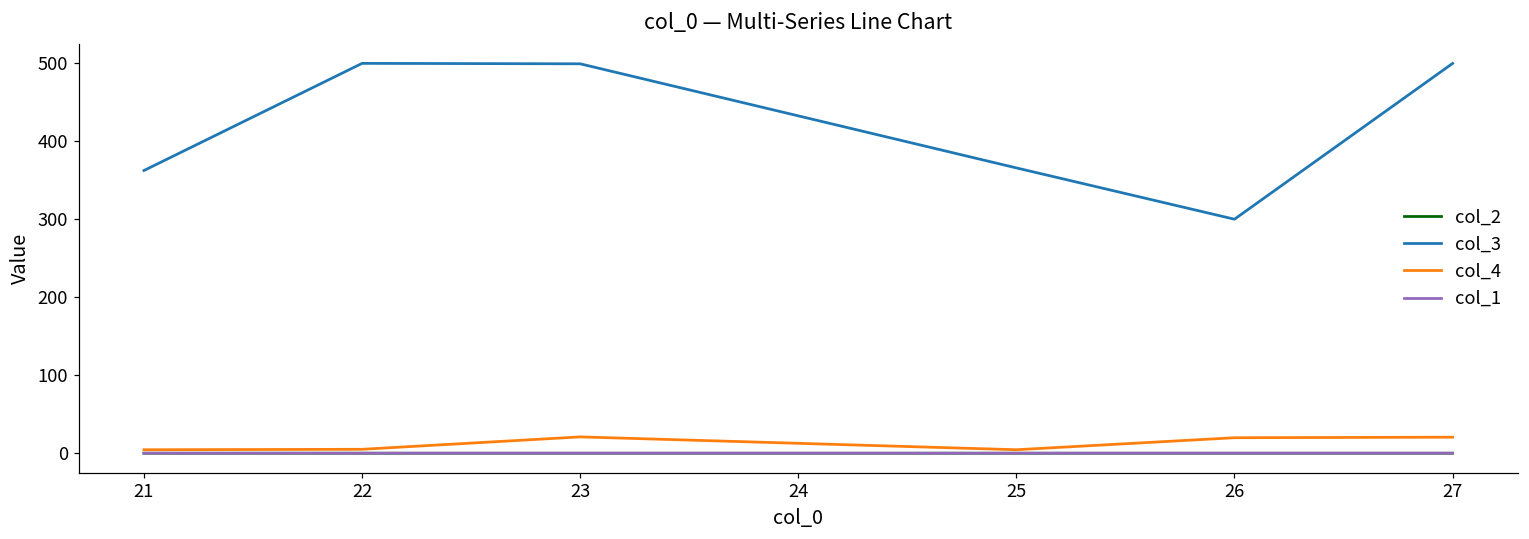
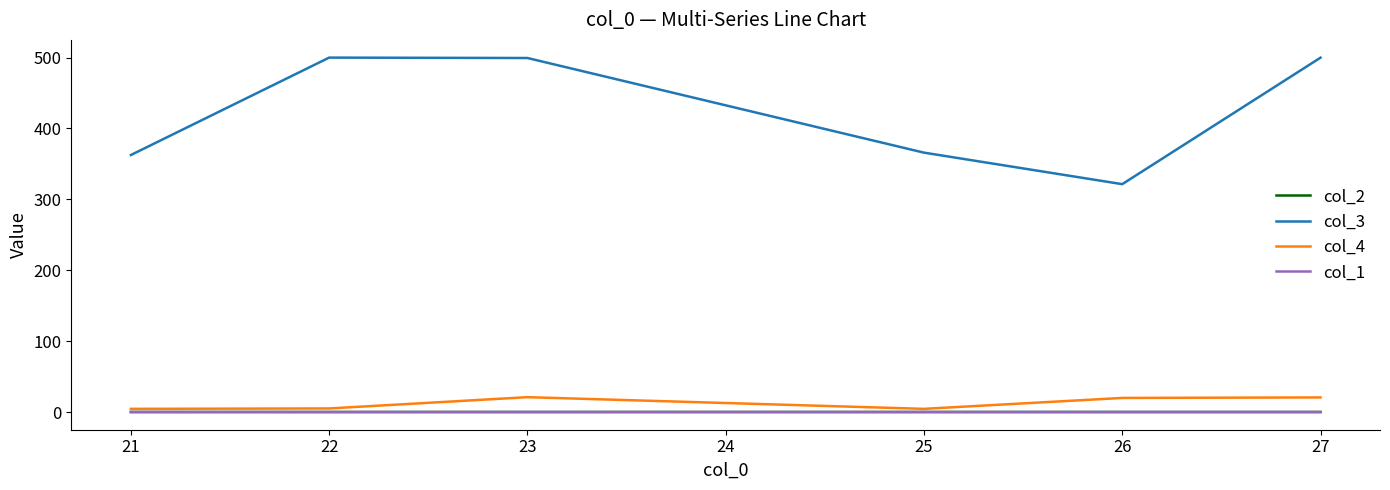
  {
    "col_1": {
      "21": 0,
      "22": 0,
      "23": 0,
      "25": 0,
      "26": 0,
      "27": 0
    },
    "col_3": {
      "21": 360,
      "22": 500,
      "23": 500,
      "25": 370,
-     "26": 300,
+     "26": 320,
      "27": 500
    },
    "col_4": {
      "21": 0,
      "22": 0,
      "23": 20,
      "25": 0,
      "26": 20,
      "27": 20
    }
  }
